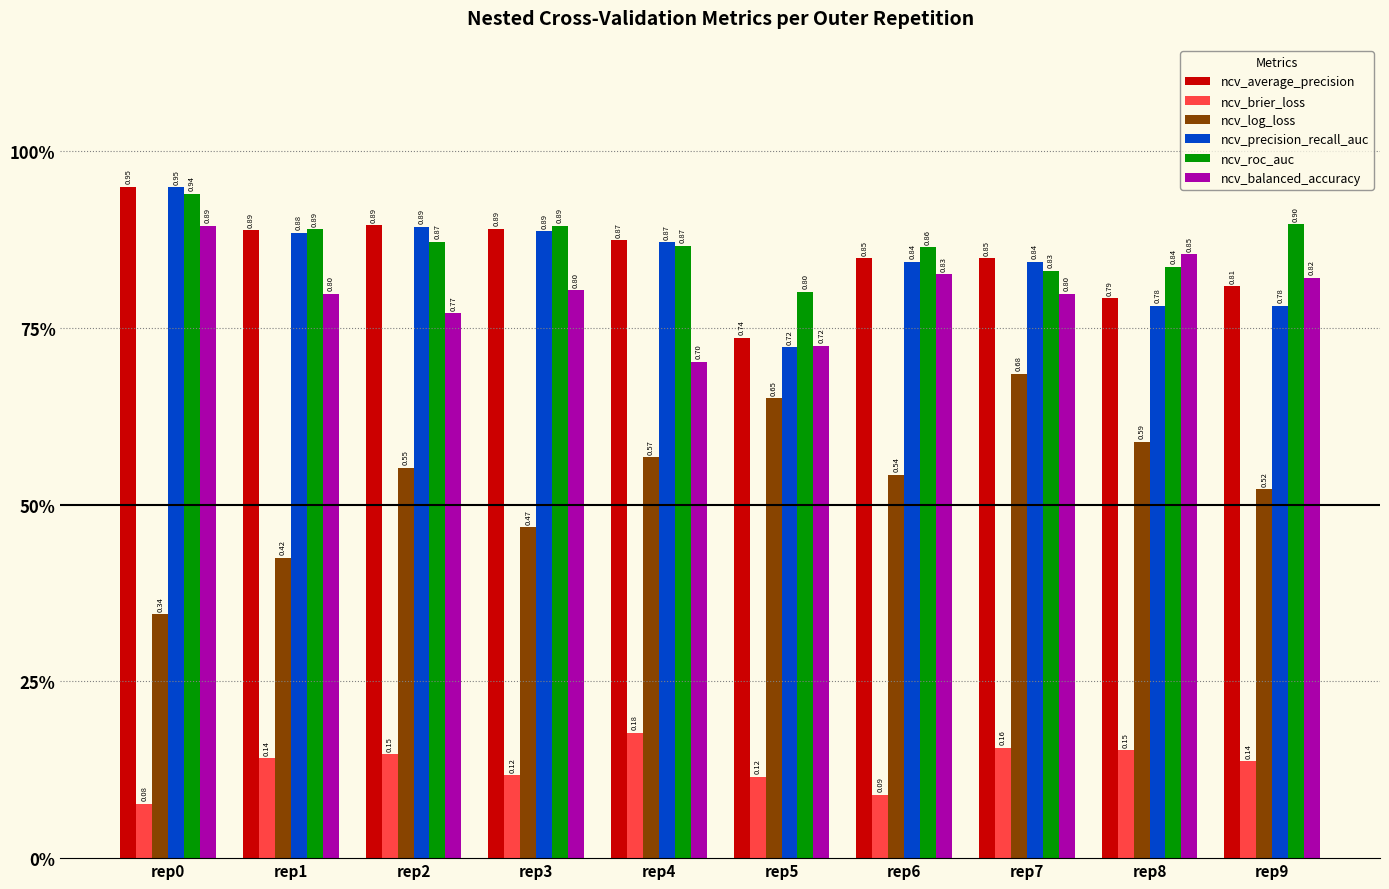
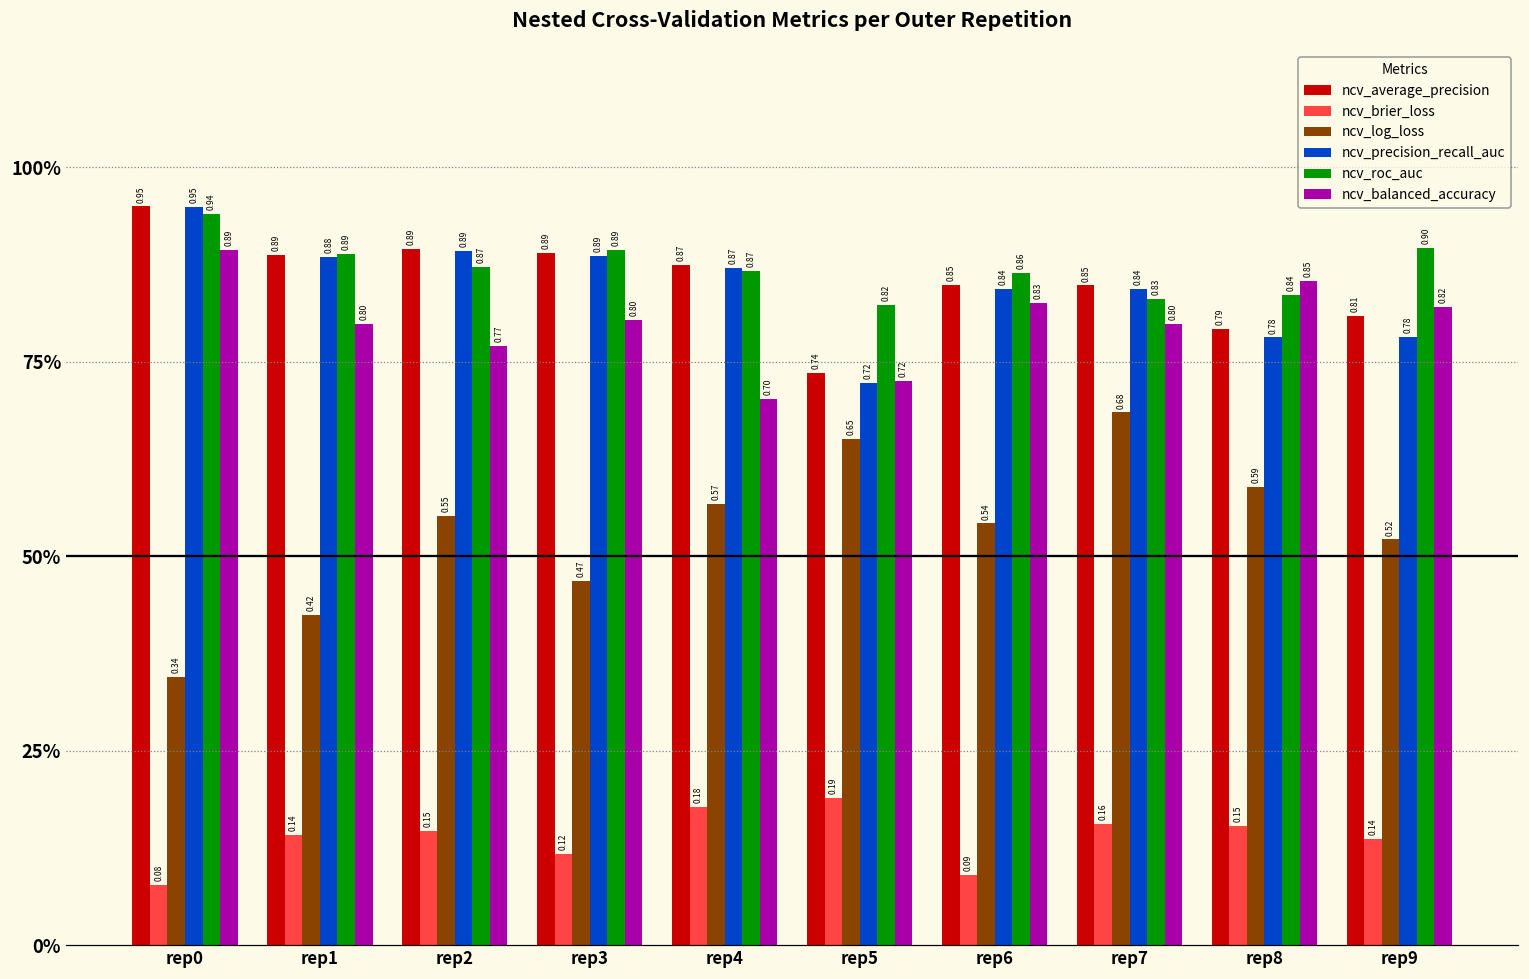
  {
    "ncv_average_precision": {
      "rep0": 0.95,
      "rep1": 0.89,
      "rep2": 0.89,
      "rep3": 0.89,
      "rep4": 0.87,
      "rep5": 0.74,
      "rep6": 0.85,
      "rep7": 0.85,
      "rep8": 0.79,
      "rep9": 0.81
    },
    "ncv_brier_loss": {
      "rep0": 0.08,
      "rep1": 0.14,
      "rep2": 0.15,
      "rep3": 0.12,
      "rep4": 0.18,
-     "rep5": 0.12,
+     "rep5": 0.19,
      "rep6": 0.09,
      "rep7": 0.16,
      "rep8": 0.15,
      "rep9": 0.14
    },
    "ncv_log_loss": {
      "rep0": 0.34,
      "rep1": 0.42,
      "rep2": 0.55,
      "rep3": 0.47,
      "rep4": 0.57,
      "rep5": 0.65,
      "rep6": 0.54,
      "rep7": 0.68,
      "rep8": 0.59,
      "rep9": 0.52
    },
    "ncv_precision_recall_auc": {
      "rep0": 0.95,
      "rep1": 0.88,
      "rep2": 0.89,
      "rep3": 0.89,
      "rep4": 0.87,
      "rep5": 0.72,
      "rep6": 0.84,
      "rep7": 0.84,
      "rep8": 0.78,
      "rep9": 0.78
    },
    "ncv_roc_auc": {
      "rep0": 0.94,
      "rep1": 0.89,
      "rep2": 0.87,
      "rep3": 0.89,
      "rep4": 0.87,
-     "rep5": 0.80,
+     "rep5": 0.82,
      "rep6": 0.86,
      "rep7": 0.83,
      "rep8": 0.84,
      "rep9": 0.90
    },
    "ncv_balanced_accuracy": {
      "rep0": 0.89,
      "rep1": 0.80,
      "rep2": 0.77,
      "rep3": 0.80,
      "rep4": 0.70,
      "rep5": 0.72,
      "rep6": 0.83,
      "rep7": 0.80,
      "rep8": 0.85,
      "rep9": 0.82
    }
  }
